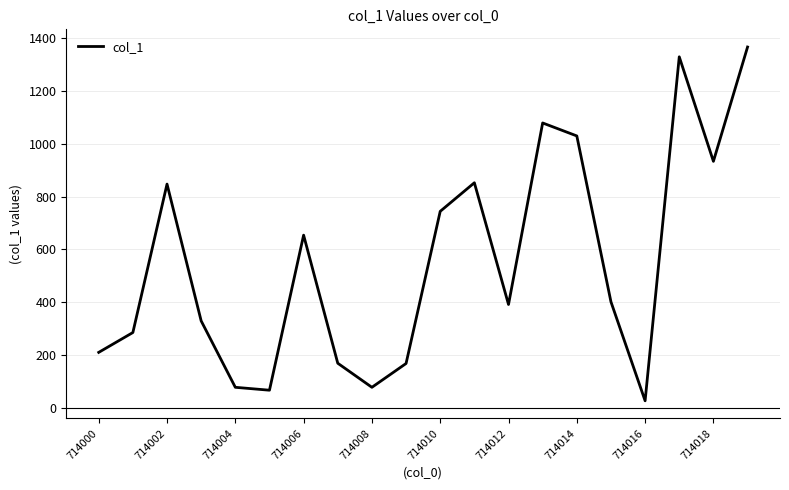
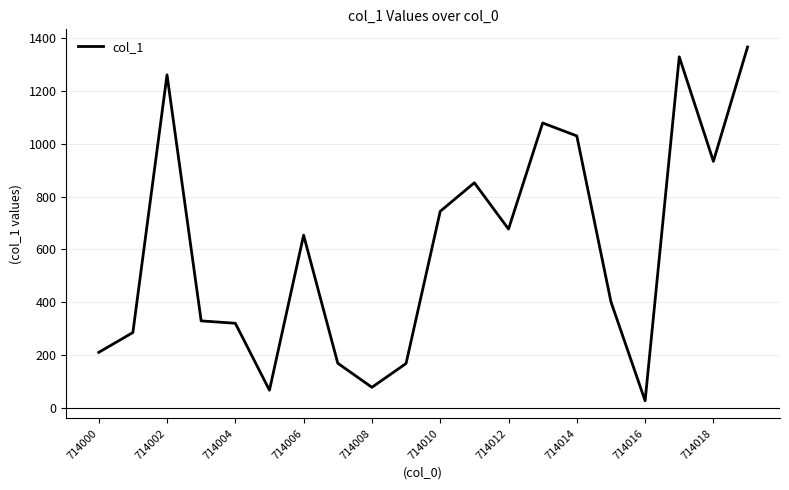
  {
    "714000": 210,
-   "714002": 850,
-   "714004": 80,
+   "714002": 1260,
+   "714004": 320,
    "714006": 650,
    "714008": 80,
    "714010": 740,
-   "714012": 390,
+   "714012": 680,
    "714014": 1030,
    "714016": 30,
    "714018": 930
  }
